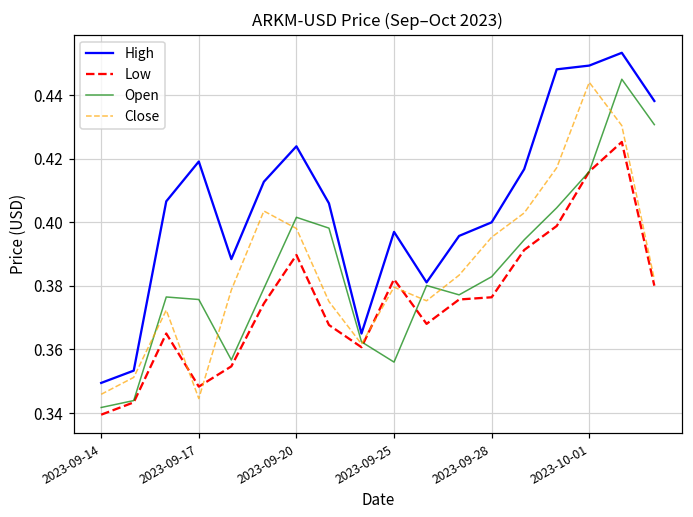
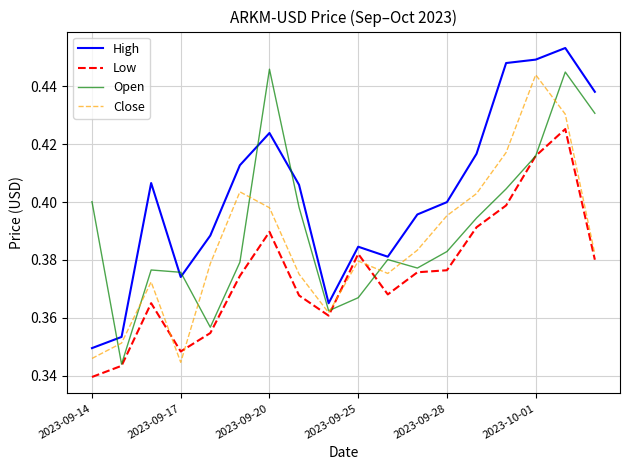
  {
    "High": {
      "2023-09-14": 0.349,
-     "2023-09-17": 0.419,
+     "2023-09-17": 0.374,
      "2023-09-20": 0.424,
-     "2023-09-25": 0.397,
+     "2023-09-25": 0.385,
      "2023-09-28": 0.400,
      "2023-10-01": 0.449
    },
    "Low": {
      "2023-09-14": 0.339,
      "2023-09-17": 0.348,
      "2023-09-20": 0.390,
      "2023-09-25": 0.382,
      "2023-09-28": 0.376
    },
    "Open": {
-     "2023-09-14": 0.342,
+     "2023-09-14": 0.400,
      "2023-09-17": 0.376,
-     "2023-09-20": 0.402,
-     "2023-09-25": 0.356,
+     "2023-09-20": 0.446,
+     "2023-09-25": 0.367,
      "2023-09-28": 0.383
    },
    "Close": {
      "2023-09-14": 0.346,
      "2023-09-17": 0.345,
      "2023-09-20": 0.398,
      "2023-09-25": 0.380,
      "2023-09-28": 0.395,
      "2023-10-01": 0.444
    }
  }
